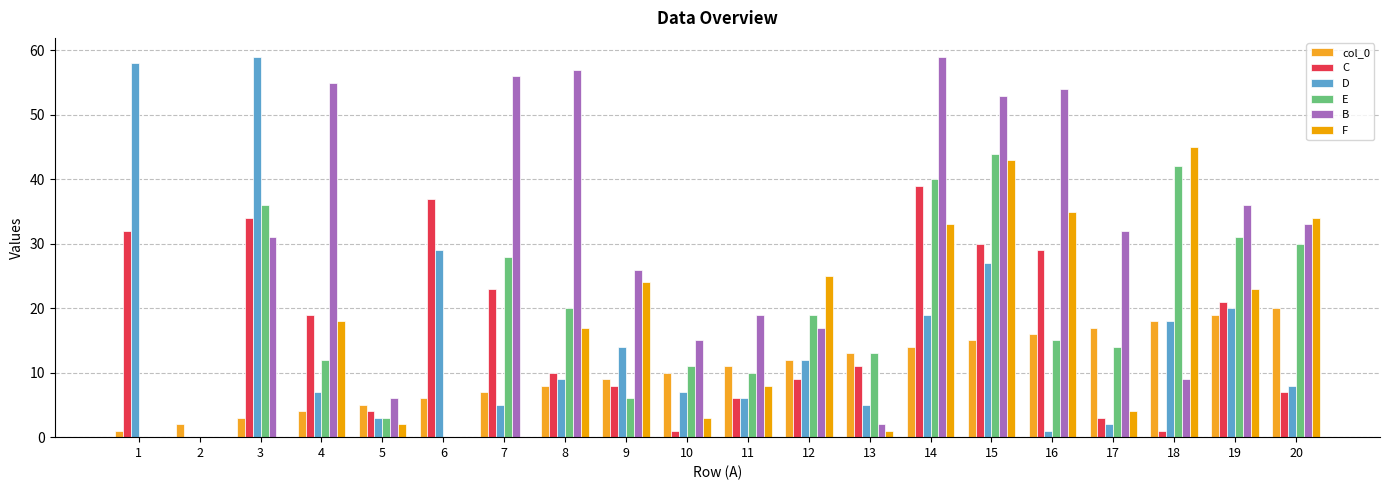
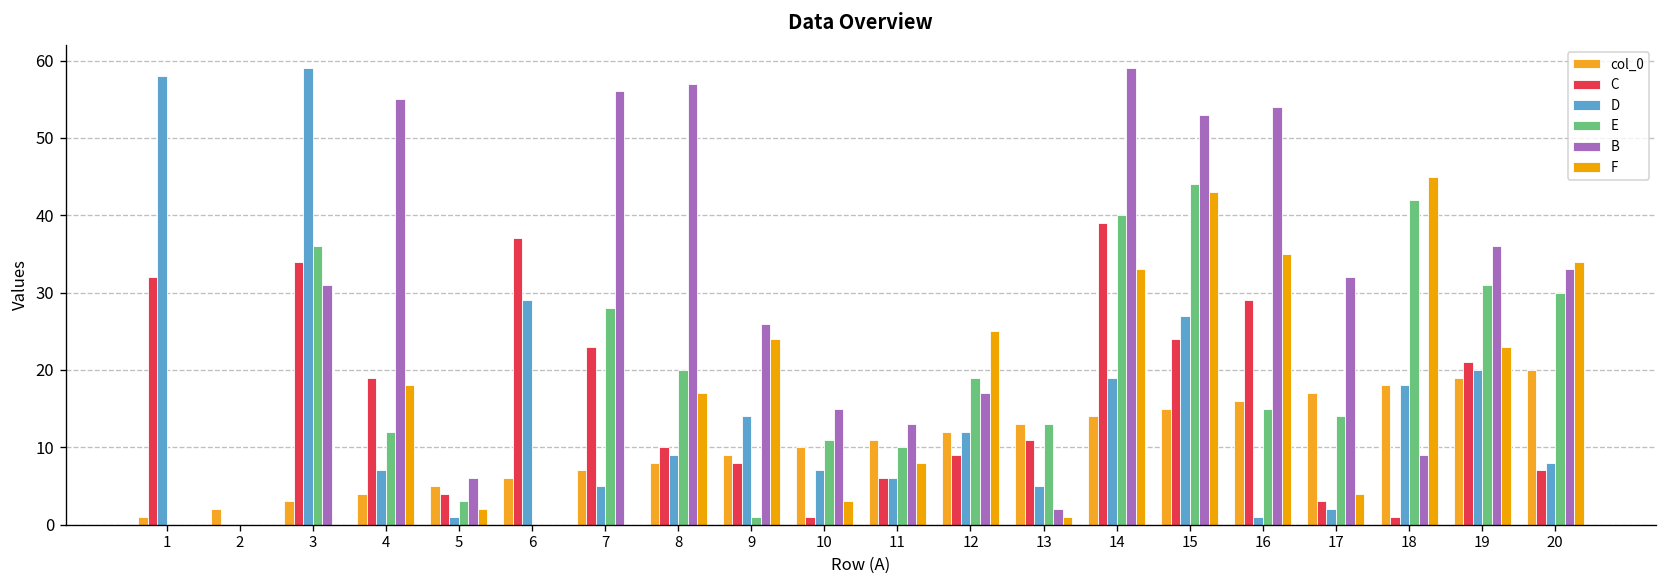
  {
    "C": {
      "1": 32,
      "2": 0,
      "3": 34,
      "4": 19,
      "5": 4,
      "6": 37,
      "7": 23,
      "8": 10,
      "9": 8,
      "10": 1,
      "11": 6,
      "12": 9,
      "13": 11,
      "14": 39,
-     "15": 30,
+     "15": 24,
      "16": 29,
      "17": 3,
      "18": 1,
      "19": 21,
      "20": 7
    },
    "D": {
      "1": 58,
      "2": 0,
      "3": 59,
      "4": 7,
-     "5": 3,
+     "5": 1,
      "6": 29,
      "7": 5,
      "8": 9,
      "9": 14,
      "10": 7,
      "11": 6,
      "12": 12,
      "13": 5,
      "14": 19,
      "15": 27,
      "16": 1,
      "17": 2,
      "18": 18,
      "19": 20,
      "20": 8
    },
    "E": {
      "1": 0,
      "2": 0,
      "3": 36,
      "4": 12,
      "5": 3,
      "6": 0,
      "7": 28,
      "8": 20,
-     "9": 6,
+     "9": 1,
      "10": 11,
      "11": 10,
      "12": 19,
      "13": 13,
      "14": 40,
      "15": 44,
      "16": 15,
      "17": 14,
      "18": 42,
      "19": 31,
      "20": 30
    },
    "B": {
      "1": 0,
      "2": 0,
      "3": 31,
      "4": 55,
      "5": 6,
      "6": 0,
      "7": 56,
      "8": 57,
      "9": 26,
      "10": 15,
-     "11": 19,
+     "11": 13,
      "12": 17,
      "13": 2,
      "14": 59,
      "15": 53,
      "16": 54,
      "17": 32,
      "18": 9,
      "19": 36,
      "20": 33
    }
  }
